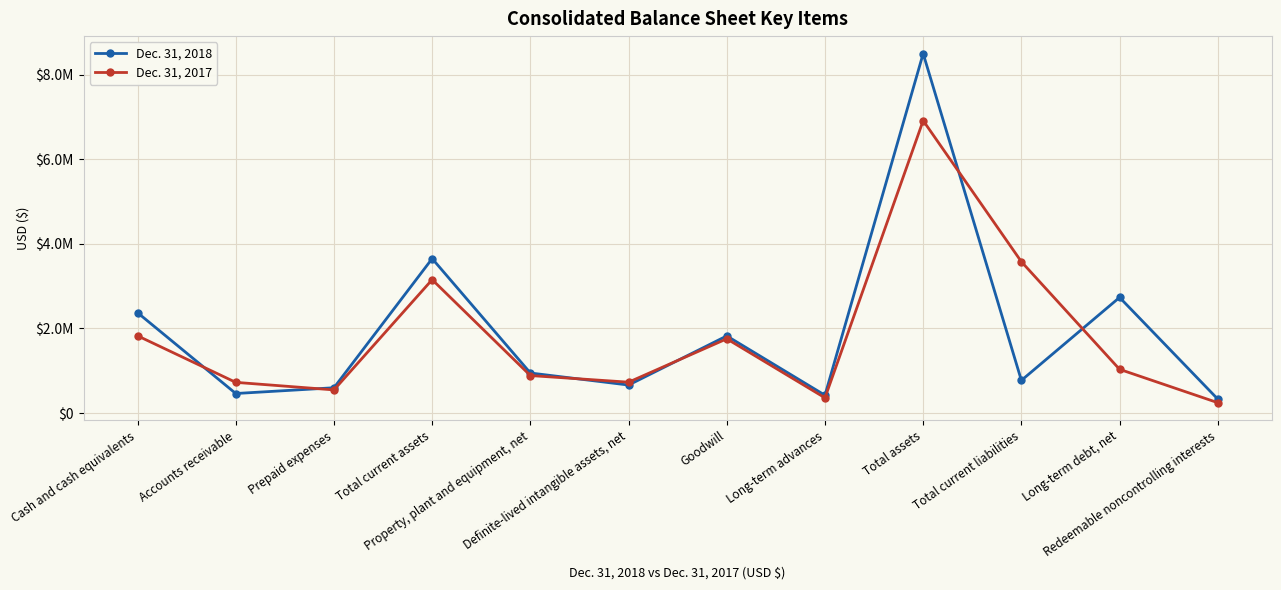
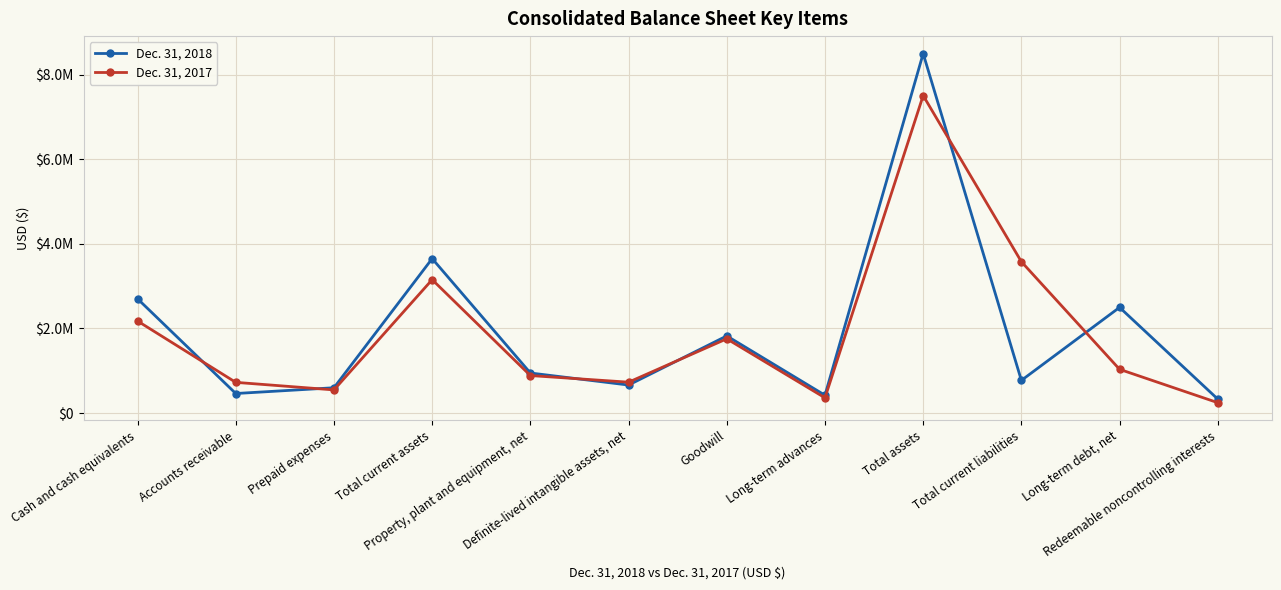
  {
    "Dec. 31, 2018": {
-     "Cash and cash equivalents": "$2400000",
+     "Cash and cash equivalents": "$2700000",
      "Accounts receivable": "$500000",
      "Total current assets": "$3700000",
      "Property, plant and equipment, net": "$900000",
      "Definite-lived intangible assets, net": "$700000",
      "Goodwill": "$1800000",
      "Long-term advances": "$400000",
      "Total assets": "$8500000",
      "Total current liabilities": "$800000",
-     "Long-term debt, net": "$2700000",
+     "Long-term debt, net": "$2500000",
      "Redeemable noncontrolling interests": "$300000"
    },
    "Dec. 31, 2017": {
-     "Cash and cash equivalents": "$1800000",
+     "Cash and cash equivalents": "$2200000",
      "Accounts receivable": "$700000",
      "Total current assets": "$3200000",
      "Property, plant and equipment, net": "$900000",
      "Definite-lived intangible assets, net": "$700000",
      "Goodwill": "$1800000",
      "Long-term advances": "$400000",
-     "Total assets": "$6900000",
+     "Total assets": "$7500000",
      "Total current liabilities": "$3600000",
      "Long-term debt, net": "$1000000",
      "Redeemable noncontrolling interests": "$200000"
    }
  }
